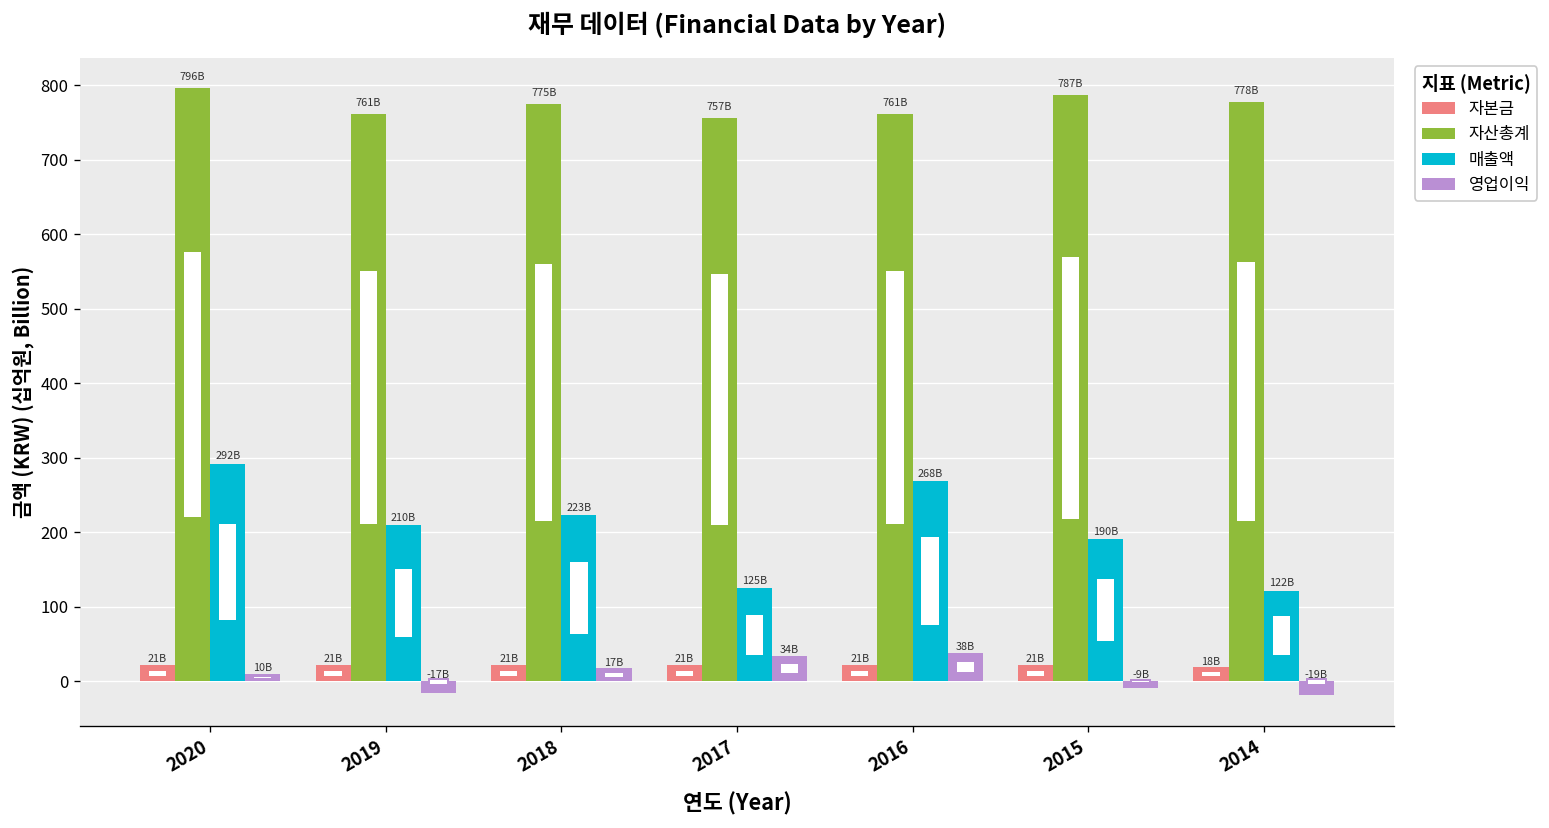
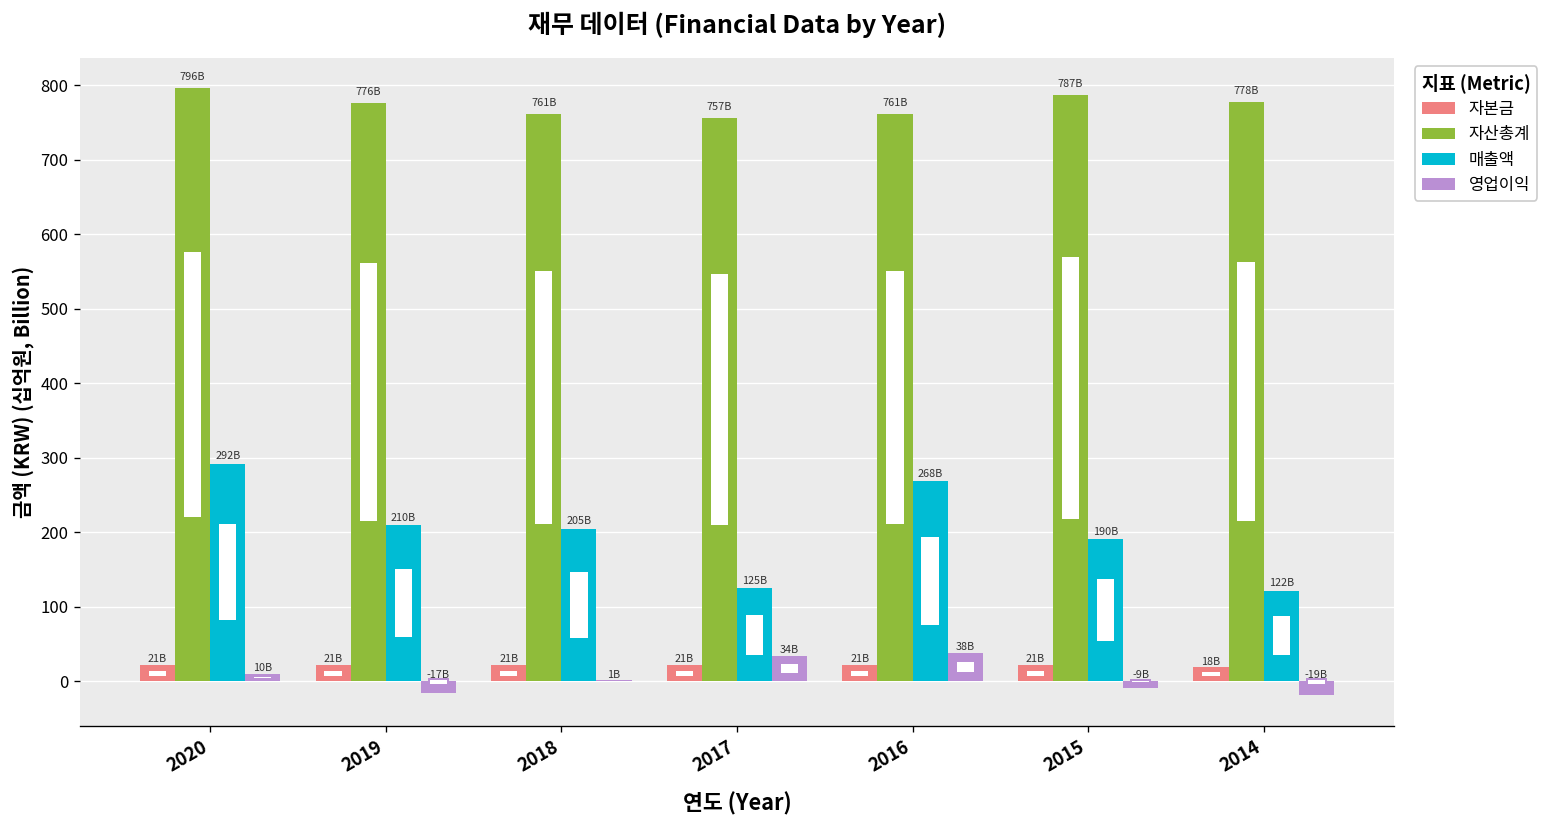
  {
    "자본금": {
      "2020": "21B",
      "2019": "21B",
      "2018": "21B",
      "2017": "21B",
      "2016": "21B",
      "2015": "21B",
      "2014": "18B"
    },
    "자산총계": {
      "2020": "796B",
-     "2019": "761B",
-     "2018": "775B",
+     "2019": "776B",
+     "2018": "761B",
      "2017": "757B",
      "2016": "761B",
      "2015": "787B",
      "2014": "778B"
    },
    "매출액": {
      "2020": "292B",
      "2019": "210B",
-     "2018": "223B",
+     "2018": "205B",
      "2017": "125B",
      "2016": "268B",
      "2015": "190B",
      "2014": "122B"
    },
    "영업이익": {
      "2020": "10B",
-     "2018": "17B",
+     "2018": "1B",
      "2017": "34B",
      "2016": "38B"
    }
  }
